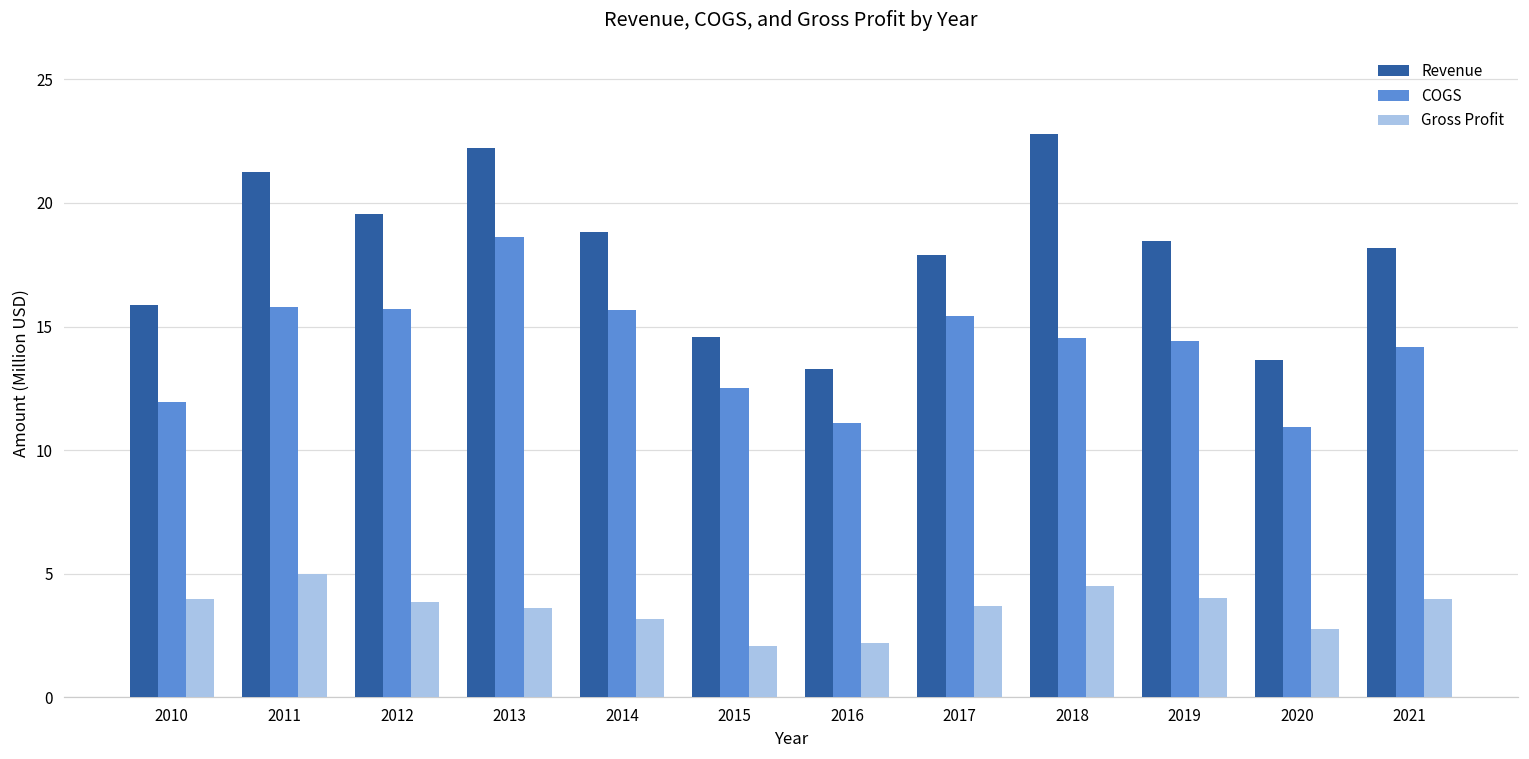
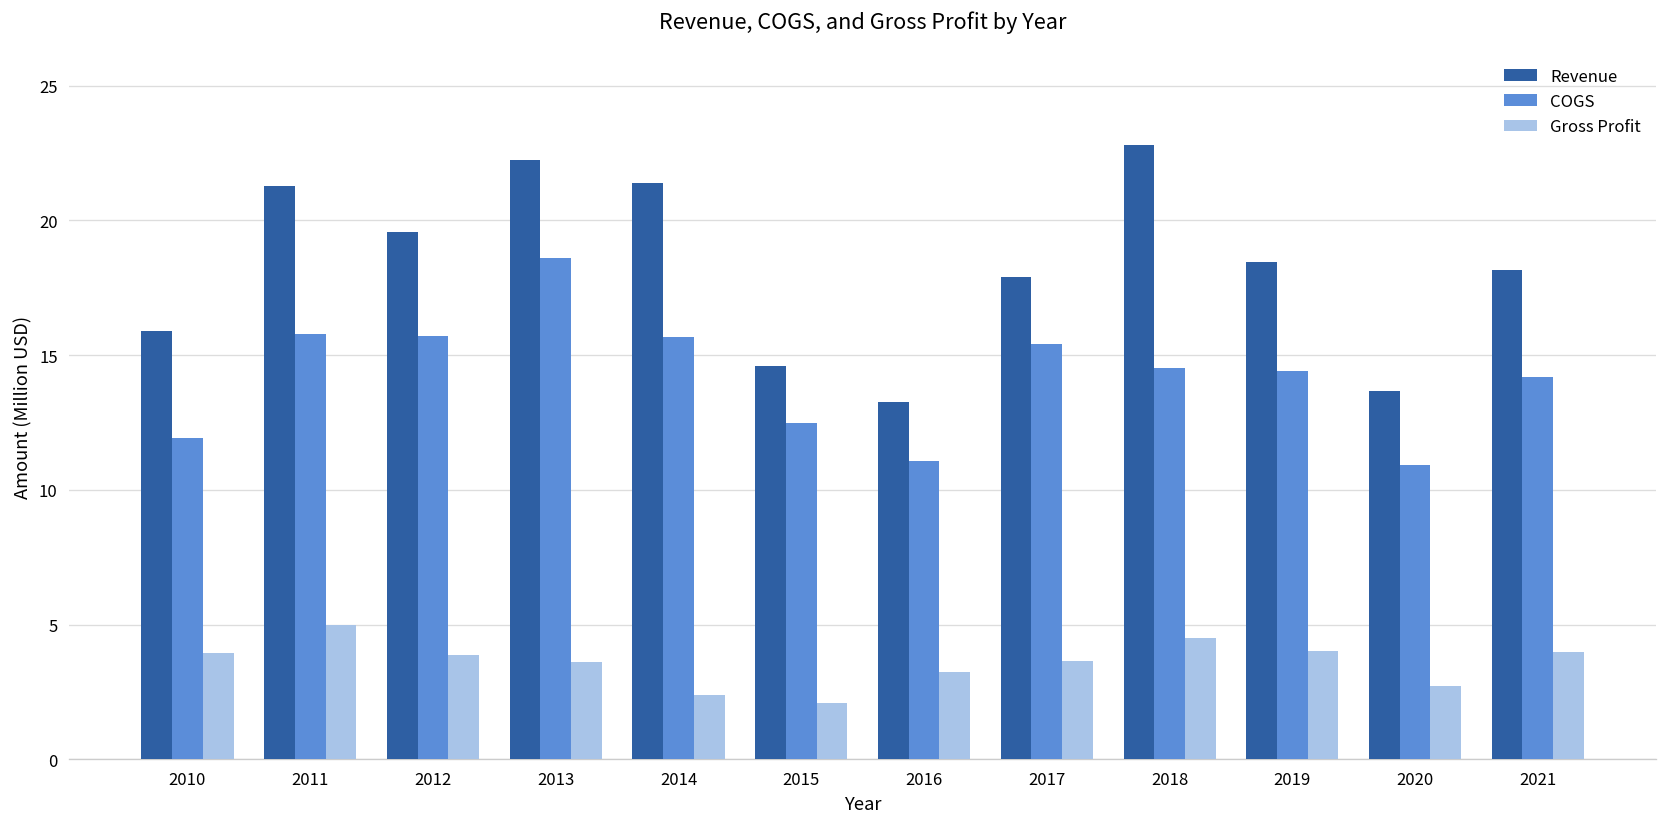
  {
    "Revenue": {
      "2010": 15.9,
      "2011": 21.3,
      "2012": 19.6,
      "2013": 22.2,
-     "2014": 18.8,
+     "2014": 21.4,
      "2015": 14.6,
      "2016": 13.3,
      "2017": 17.9,
      "2018": 22.8,
      "2019": 18.4,
      "2020": 13.7,
      "2021": 18.2
    },
    "COGS": {
      "2010": 11.9,
      "2011": 15.8,
      "2012": 15.7,
      "2013": 18.6,
      "2014": 15.7,
      "2015": 12.5,
      "2016": 11.1,
      "2017": 15.4,
      "2018": 14.5,
      "2019": 14.4,
      "2020": 10.9,
      "2021": 14.2
    },
    "Gross Profit": {
      "2010": 4.0,
      "2011": 5.0,
      "2012": 3.9,
      "2013": 3.6,
-     "2014": 3.2,
+     "2014": 2.4,
      "2015": 2.1,
-     "2016": 2.2,
+     "2016": 3.3,
      "2017": 3.7,
      "2018": 4.5,
      "2019": 4.0,
      "2020": 2.7,
      "2021": 4.0
    }
  }
